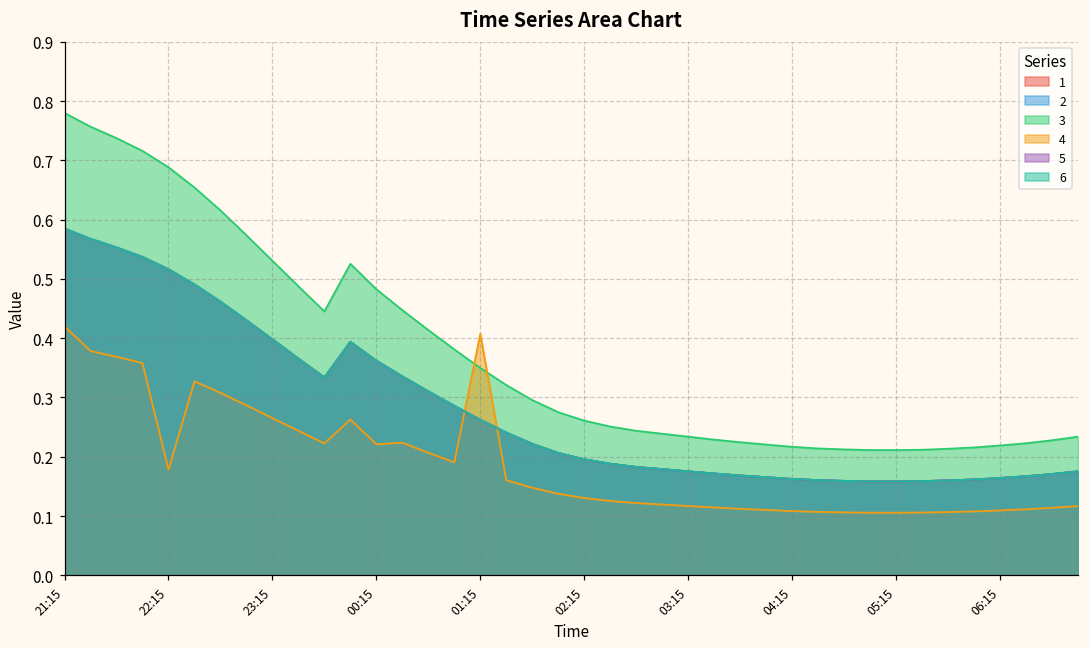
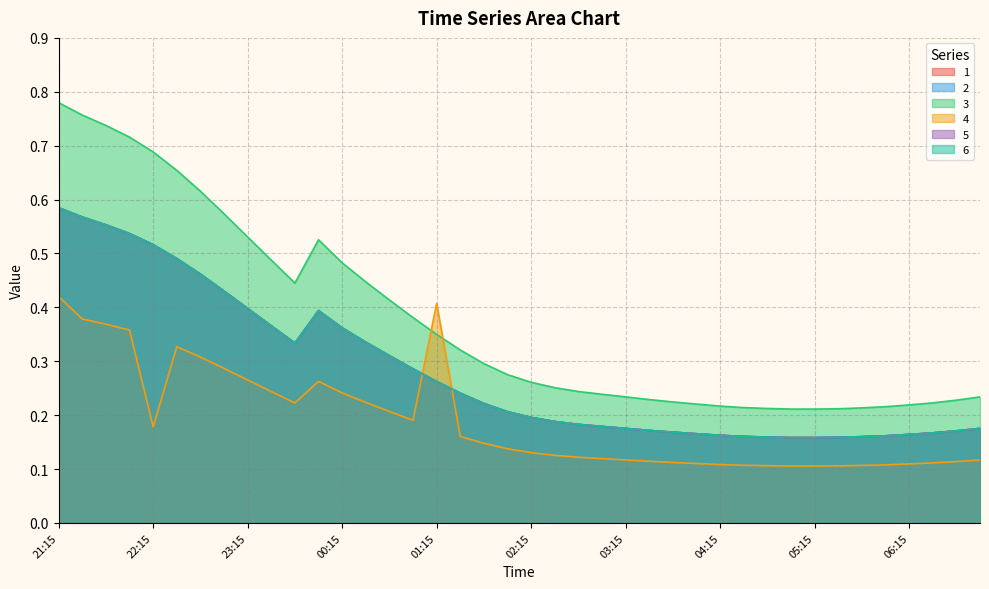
  {
    "4": {
      "21:15": 0.42,
      "22:15": 0.18,
      "23:15": 0.27,
-     "00:15": 0.22,
+     "00:15": 0.24,
      "01:15": 0.41,
      "02:15": 0.13,
      "03:15": 0.12,
      "04:15": 0.11,
      "05:15": 0.11,
      "06:15": 0.11
    }
  }
